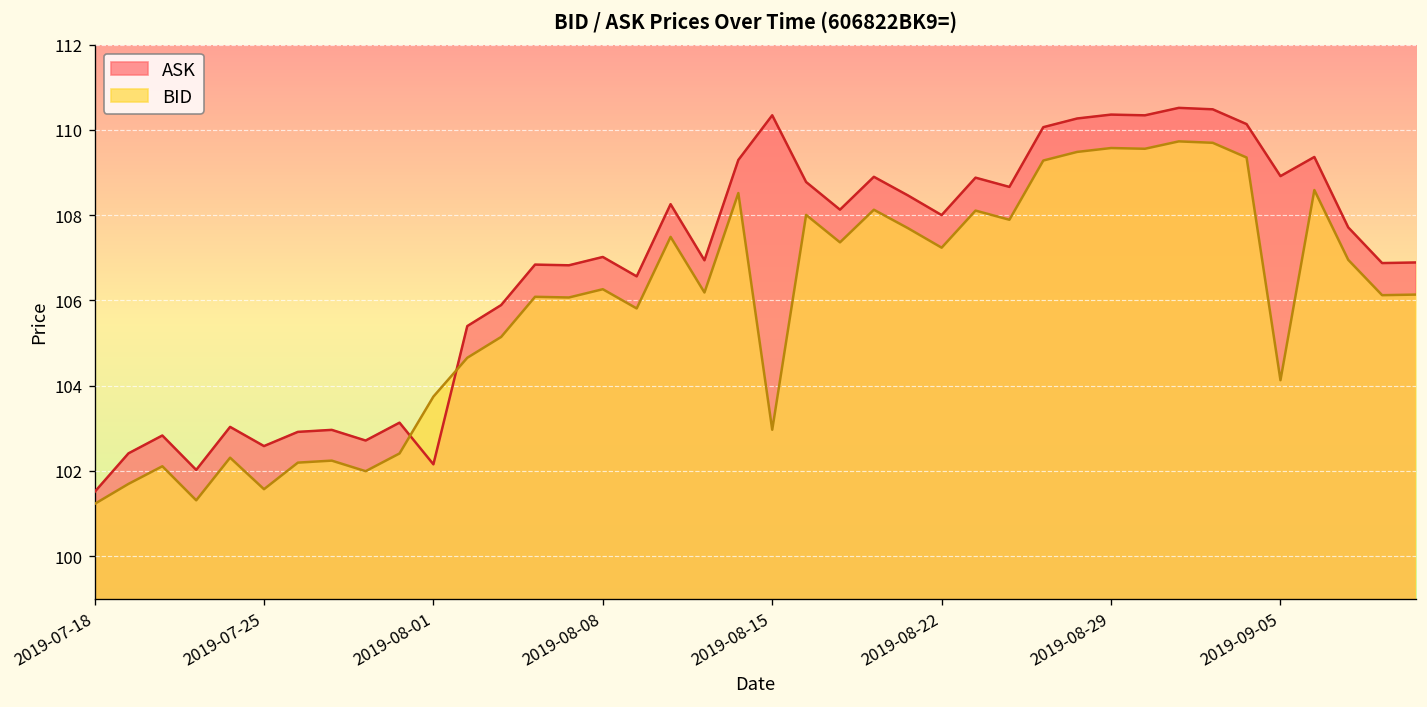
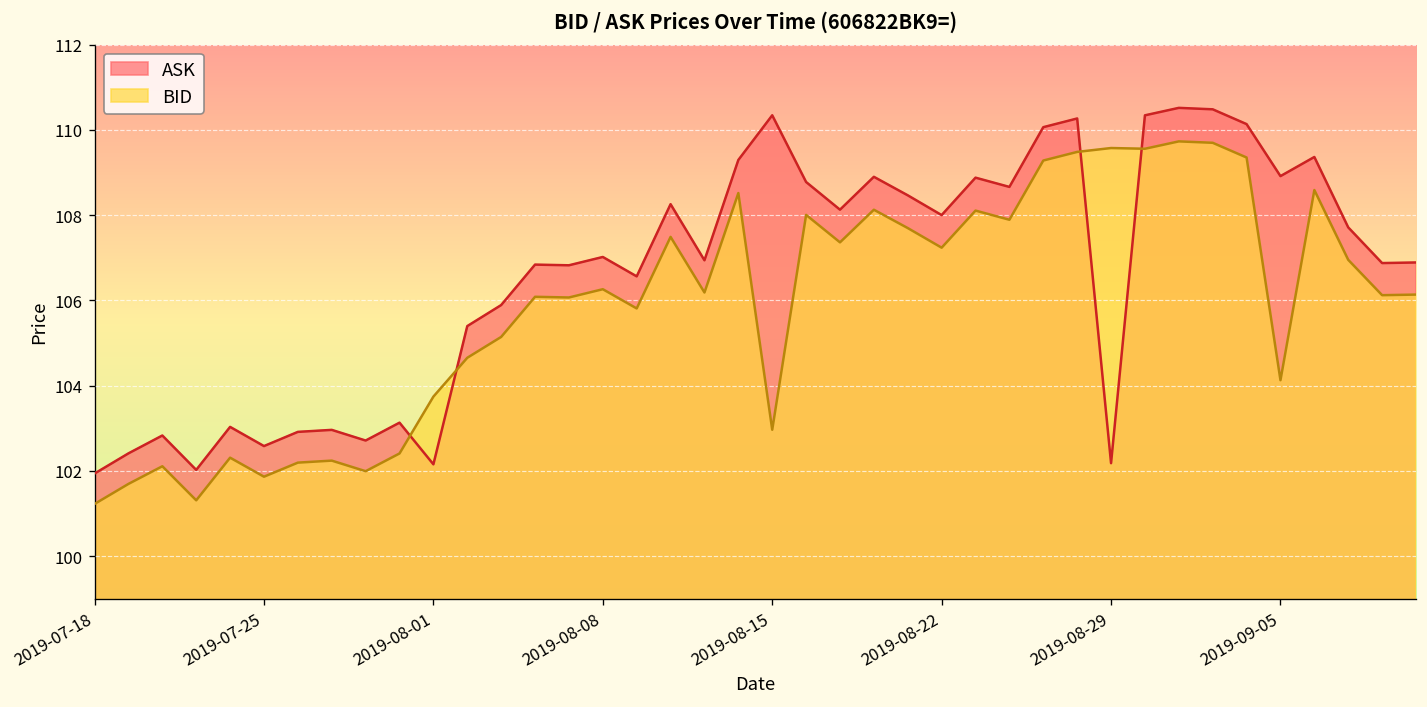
  {
    "ASK": {
-     "2019-07-18": 101.5,
+     "2019-07-18": 101.9,
      "2019-07-25": 102.6,
      "2019-08-01": 102.2,
      "2019-08-08": 107.0,
      "2019-08-15": 110.3,
      "2019-08-22": 108.0,
-     "2019-08-29": 110.4,
+     "2019-08-29": 102.2,
      "2019-09-05": 108.9
    },
    "BID": {
      "2019-07-18": 101.2,
-     "2019-07-25": 101.6,
+     "2019-07-25": 101.9,
      "2019-08-01": 103.7,
      "2019-08-08": 106.3,
      "2019-08-15": 103.0,
      "2019-08-22": 107.2,
      "2019-08-29": 109.6,
      "2019-09-05": 104.1
    }
  }
